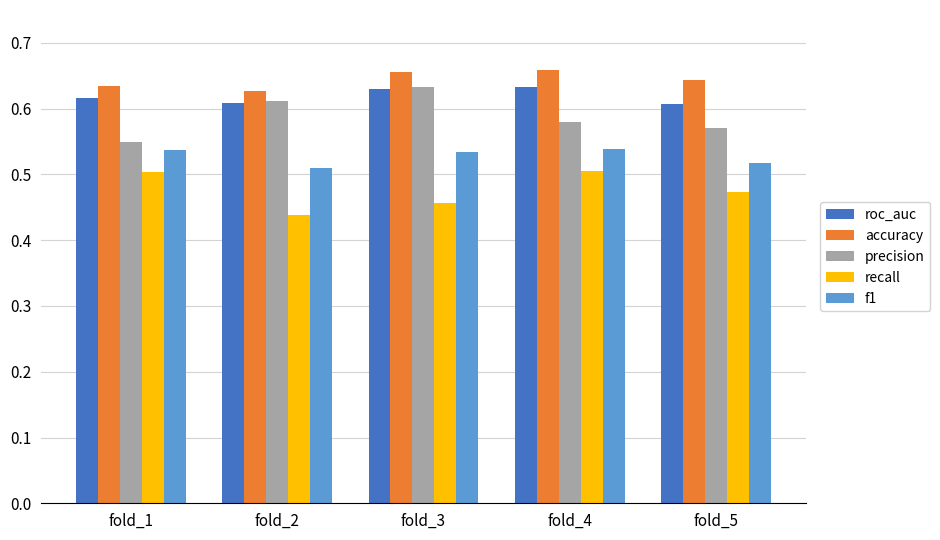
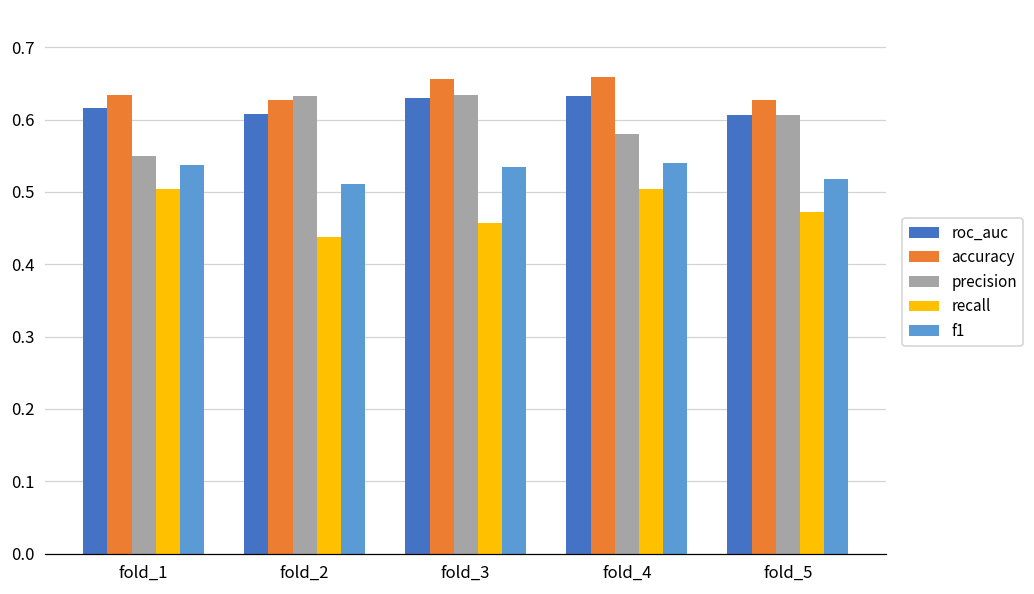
  {
    "accuracy": {
      "fold_1": 0.63,
      "fold_2": 0.63,
      "fold_3": 0.66,
      "fold_4": 0.66,
-     "fold_5": 0.64
+     "fold_5": 0.63
    },
    "precision": {
      "fold_1": 0.55,
-     "fold_2": 0.61,
+     "fold_2": 0.63,
      "fold_3": 0.63,
      "fold_4": 0.58,
-     "fold_5": 0.57
+     "fold_5": 0.61
    },
    "recall": {
      "fold_1": 0.50,
      "fold_2": 0.44,
      "fold_3": 0.46,
      "fold_4": 0.50,
      "fold_5": 0.47
    }
  }
